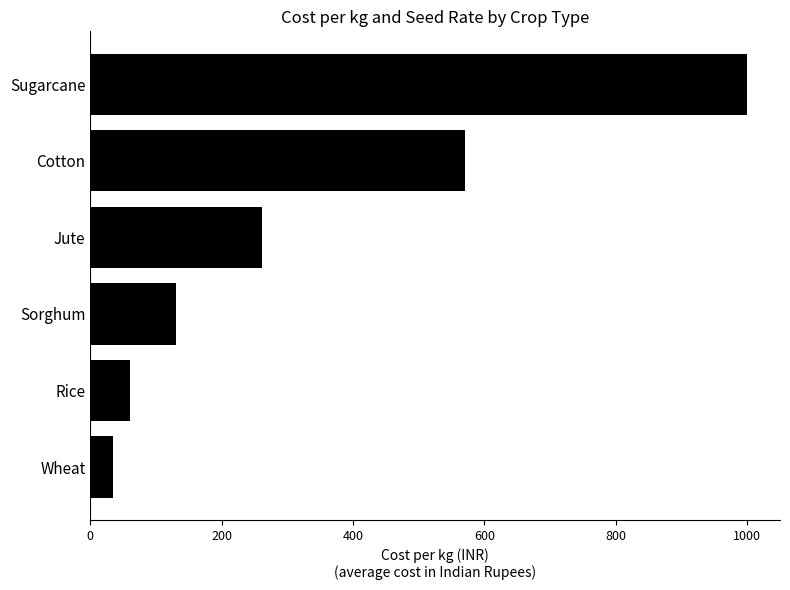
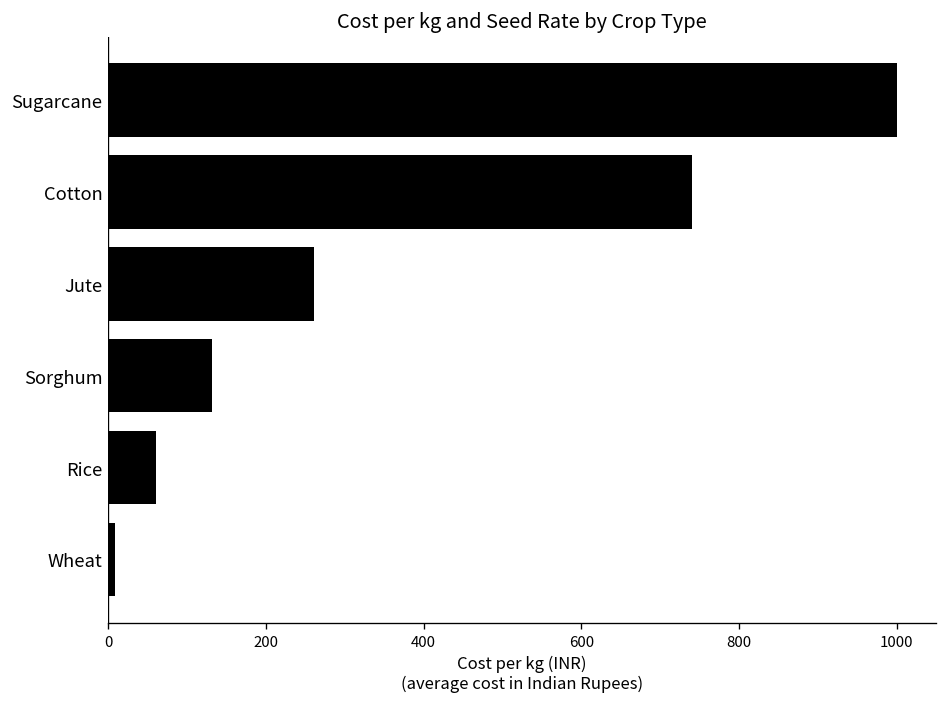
  {
    "Sugarcane": 1000,
-   "Cotton": 570,
+   "Cotton": 740,
    "Jute": 260,
    "Sorghum": 130,
    "Rice": 60,
-   "Wheat": 40
+   "Wheat": 10
  }
